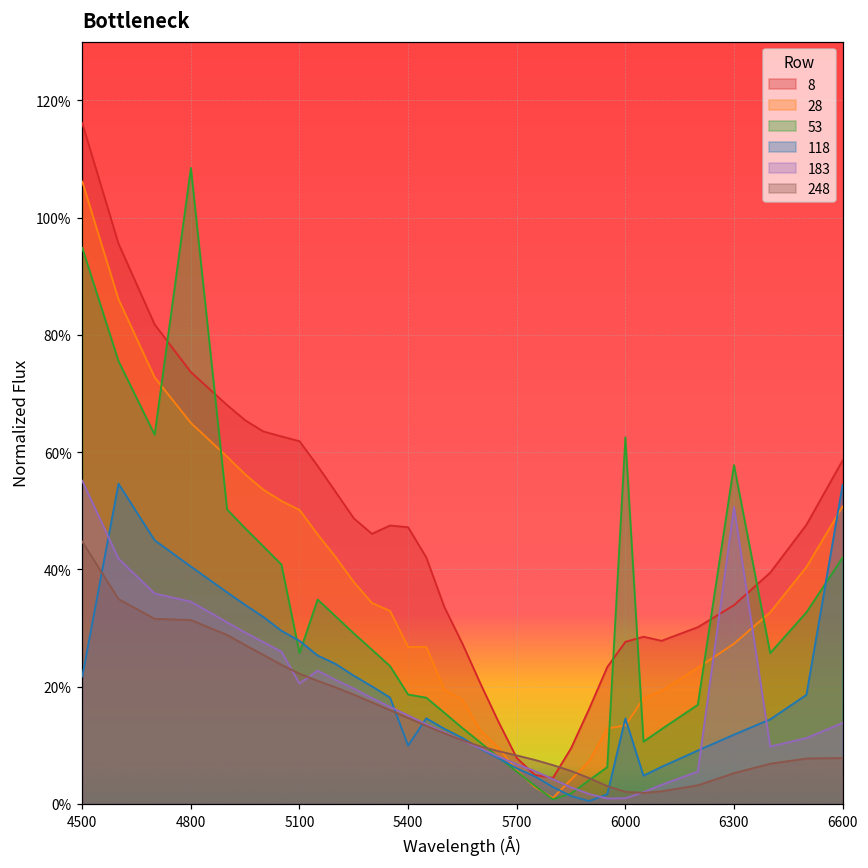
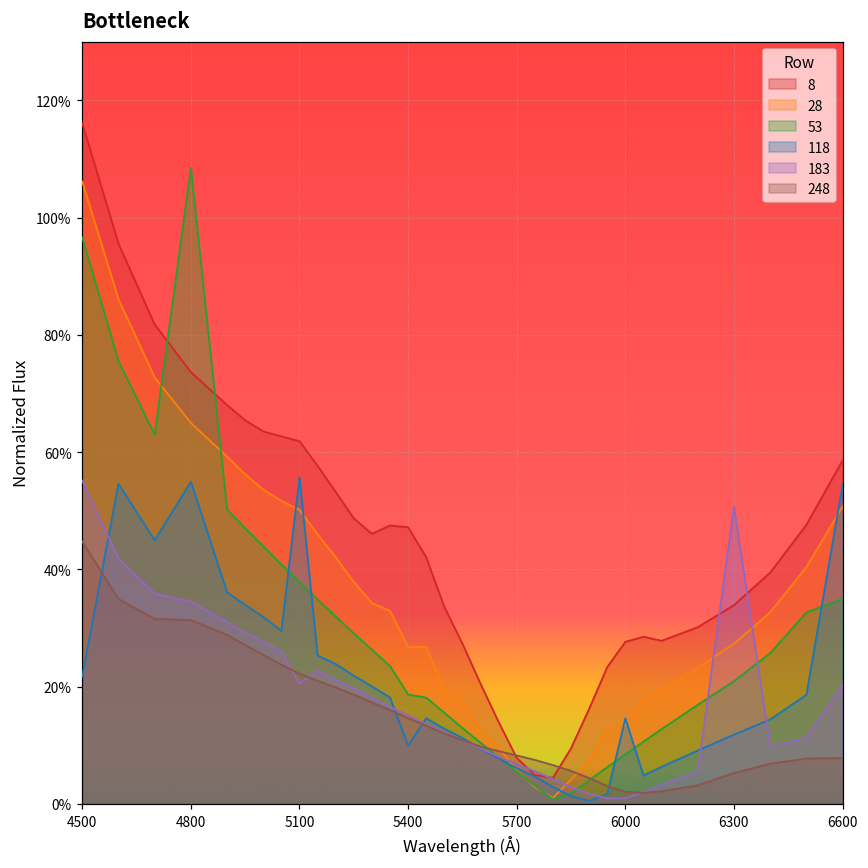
  {
    "53": {
-     "4500": "95%",
+     "4500": "97%",
      "4800": "108%",
-     "5100": "26%",
+     "5100": "38%",
      "5400": "19%",
-     "6000": "63%",
-     "6300": "58%",
-     "6600": "42%"
+     "6000": "8%",
+     "6300": "21%",
+     "6600": "35%"
    },
    "118": {
      "4500": "22%",
-     "4800": "40%",
-     "5100": "28%",
+     "4800": "55%",
+     "5100": "56%",
      "5400": "10%",
      "6000": "15%",
      "6300": "12%",
      "6600": "54%"
    },
    "183": {
      "4500": "55%",
      "4800": "34%",
      "5100": "21%",
      "5700": "7%",
      "6000": "1%",
      "6300": "51%",
-     "6600": "14%"
+     "6600": "20%"
    }
  }
